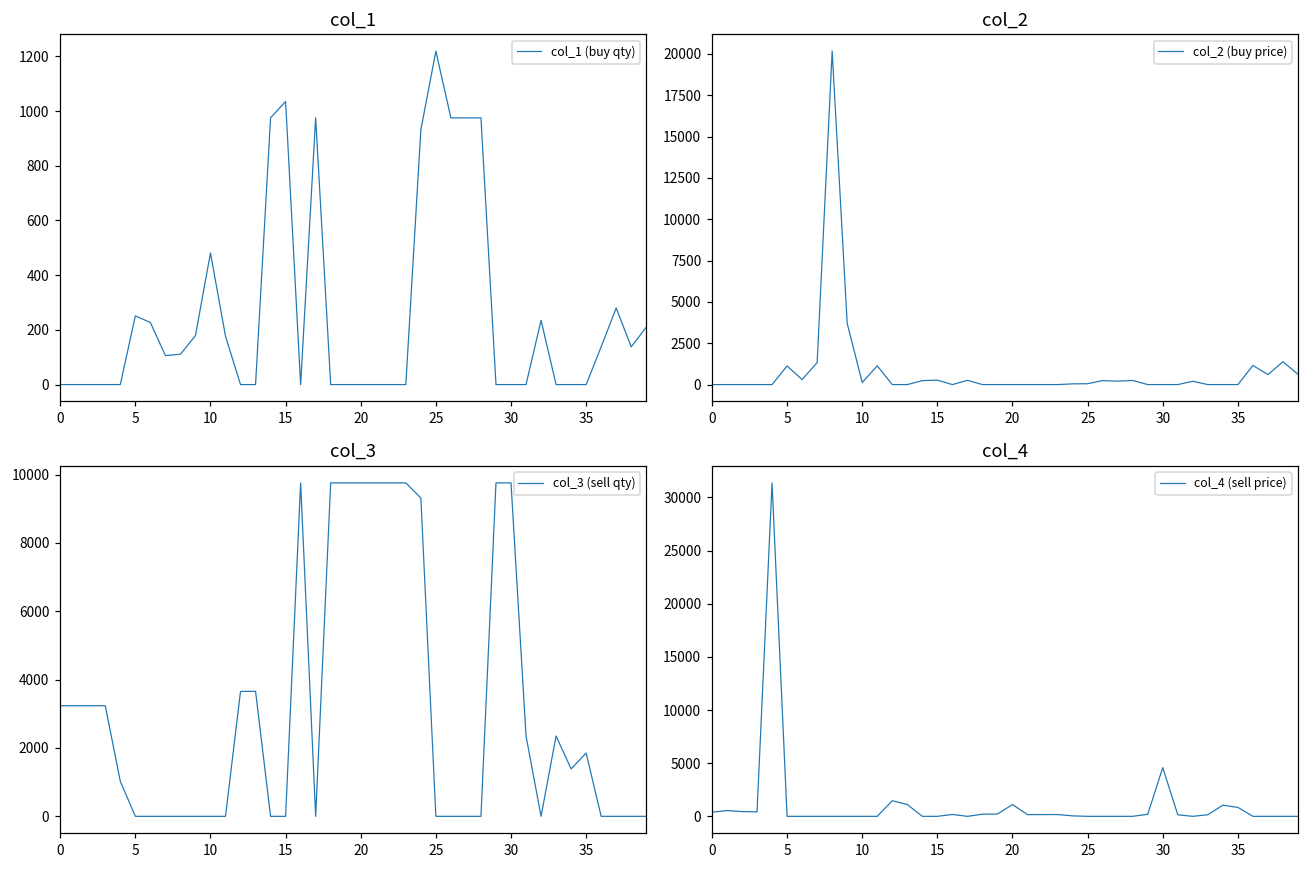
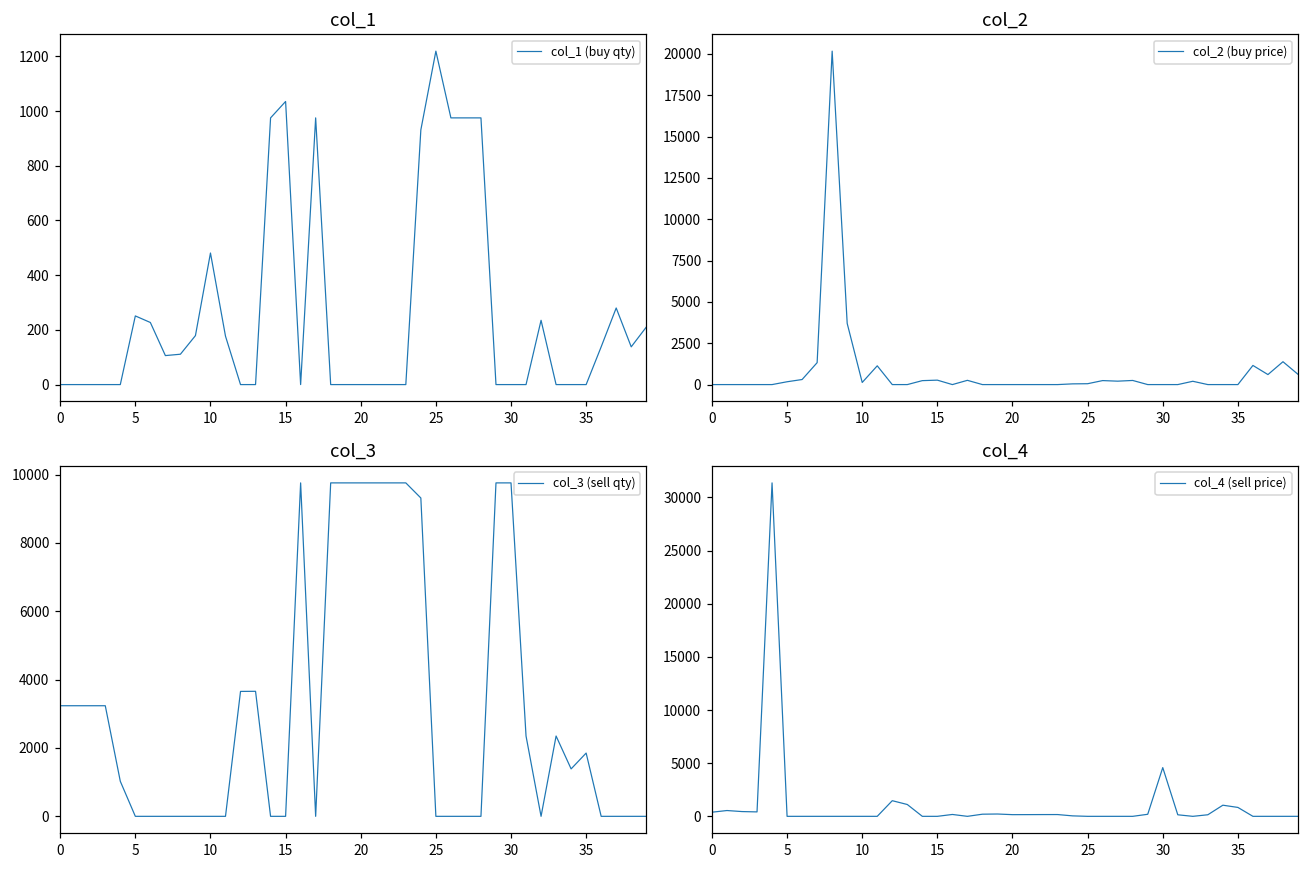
  {
    "col_1": {
      "0": 0,
      "5": 250,
      "10": 480,
      "15": 1040,
      "20": 0,
      "25": 1220,
      "30": 0,
      "35": 0
    },
    "col_2": {
      "0": 0,
-     "5": 1100,
+     "5": 200,
      "10": 100,
      "15": 300,
      "20": 0,
      "25": 100,
      "30": 0,
      "35": 0
    },
    "col_3": {
      "0": 3200,
      "5": 0,
      "10": 0,
      "15": 0,
      "20": 9800,
      "25": 0,
      "30": 9800,
      "35": 1900
    },
    "col_4": {
      "0": 0,
      "5": 0,
      "10": 0,
      "15": 0,
-     "20": 1000,
+     "20": 0,
      "25": 0,
      "30": 5000,
      "35": 1000
    }
  }
